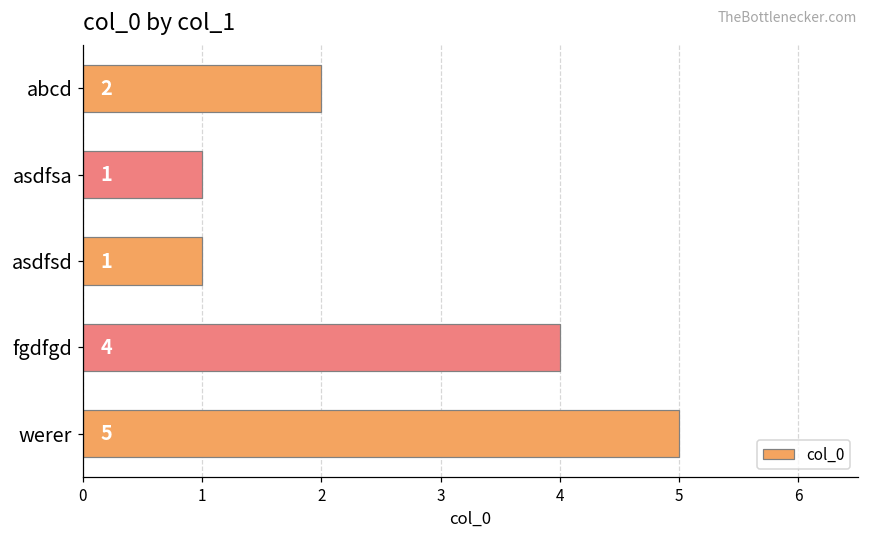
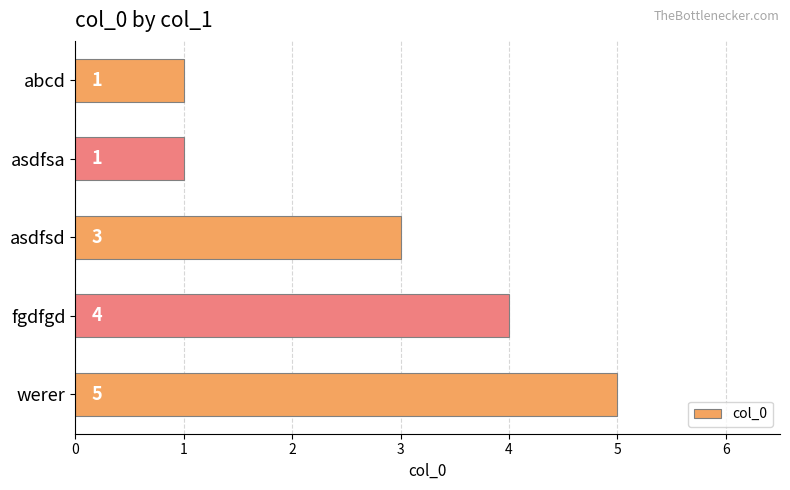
  {
-   "abcd": 2,
+   "abcd": 1,
    "asdfsa": 1,
-   "asdfsd": 1,
+   "asdfsd": 3,
    "fgdfgd": 4,
    "werer": 5
  }
